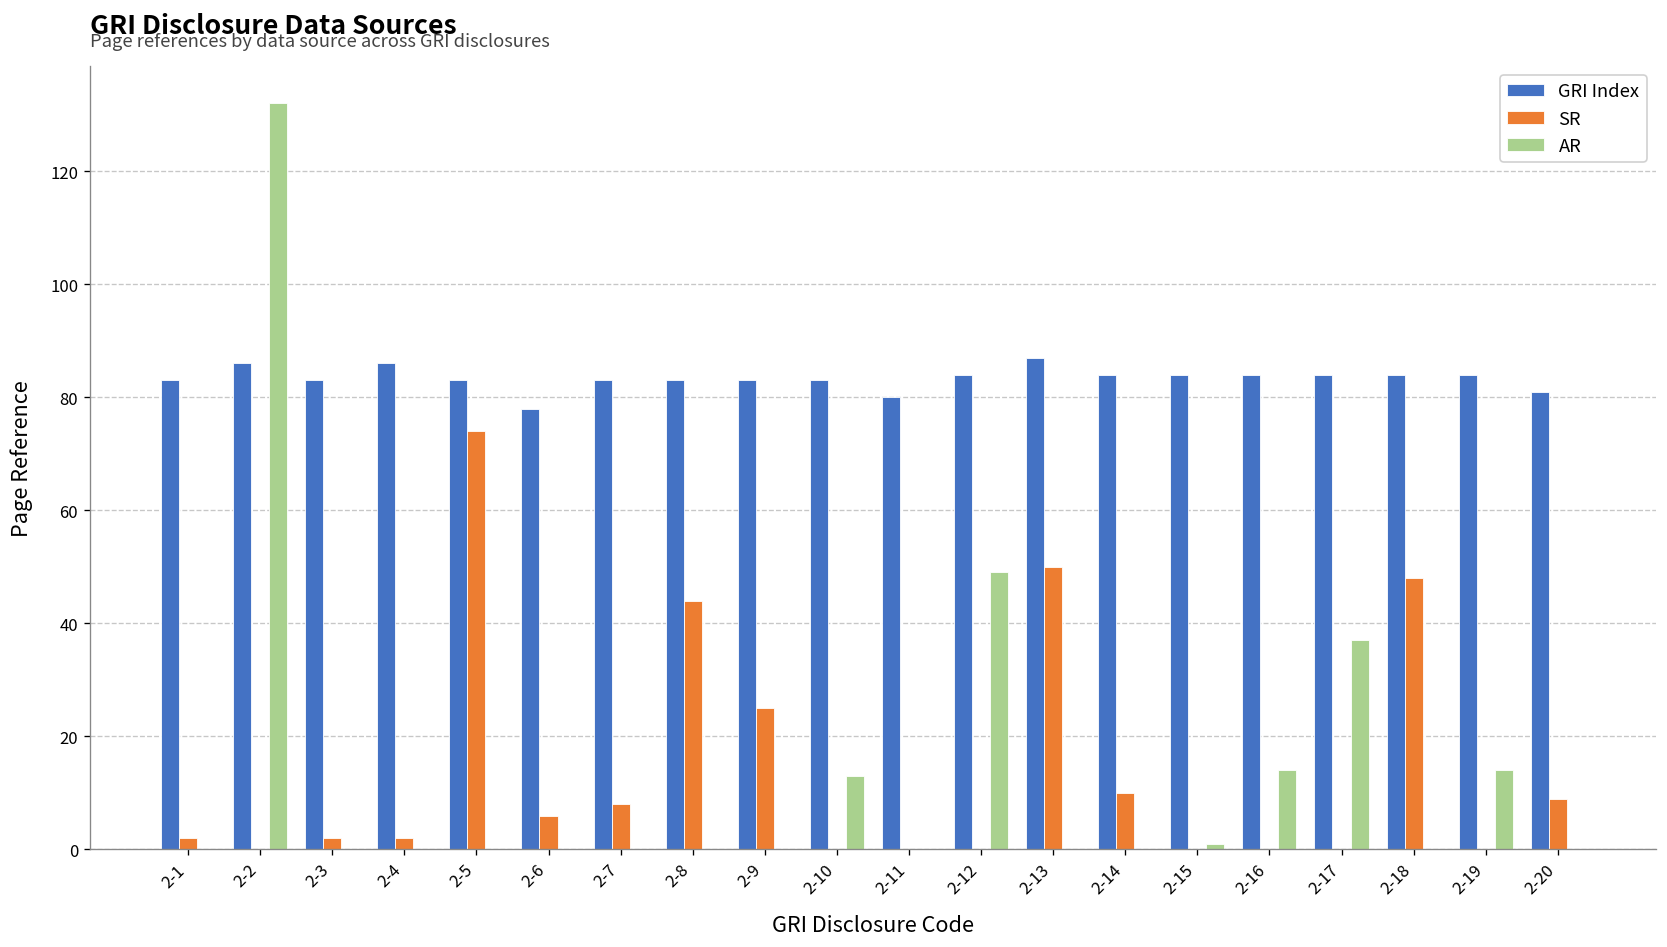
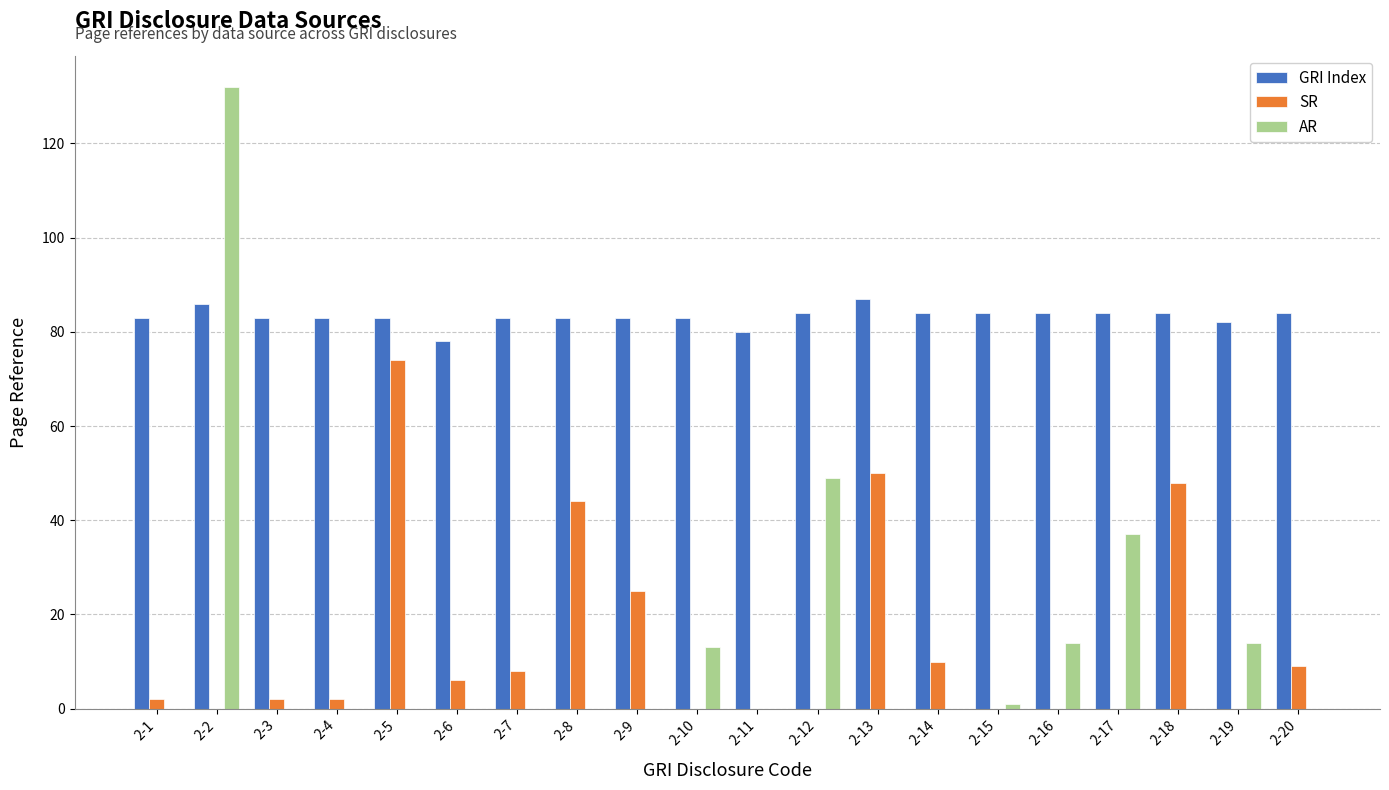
  {
    "GRI Index": {
      "2-1": 83,
      "2-2": 86,
      "2-3": 83,
-     "2-4": 86,
+     "2-4": 83,
      "2-5": 83,
      "2-6": 78,
      "2-7": 83,
      "2-8": 83,
      "2-9": 83,
      "2-10": 83,
      "2-11": 80,
      "2-12": 84,
      "2-13": 87,
      "2-14": 84,
      "2-15": 84,
      "2-16": 84,
      "2-17": 84,
      "2-18": 84,
-     "2-19": 84,
-     "2-20": 81
+     "2-19": 82,
+     "2-20": 84
    },
    "SR": {
      "2-1": 2,
      "2-2": 0,
      "2-3": 2,
      "2-4": 2,
      "2-5": 74,
      "2-6": 6,
      "2-7": 8,
      "2-8": 44,
      "2-9": 25,
      "2-10": 0,
      "2-11": 0,
      "2-12": 0,
      "2-13": 50,
      "2-14": 10,
      "2-15": 0,
      "2-16": 0,
      "2-17": 0,
      "2-18": 48,
      "2-19": 0,
      "2-20": 9
    },
    "AR": {
      "2-1": 0,
      "2-2": 132,
      "2-3": 0,
      "2-4": 0,
      "2-5": 0,
      "2-6": 0,
      "2-7": 0,
      "2-8": 0,
      "2-9": 0,
      "2-10": 13,
      "2-11": 0,
      "2-12": 49,
      "2-13": 0,
      "2-14": 0,
      "2-15": 1,
      "2-16": 14,
      "2-17": 37,
      "2-18": 0,
      "2-19": 14,
      "2-20": 0
    }
  }
